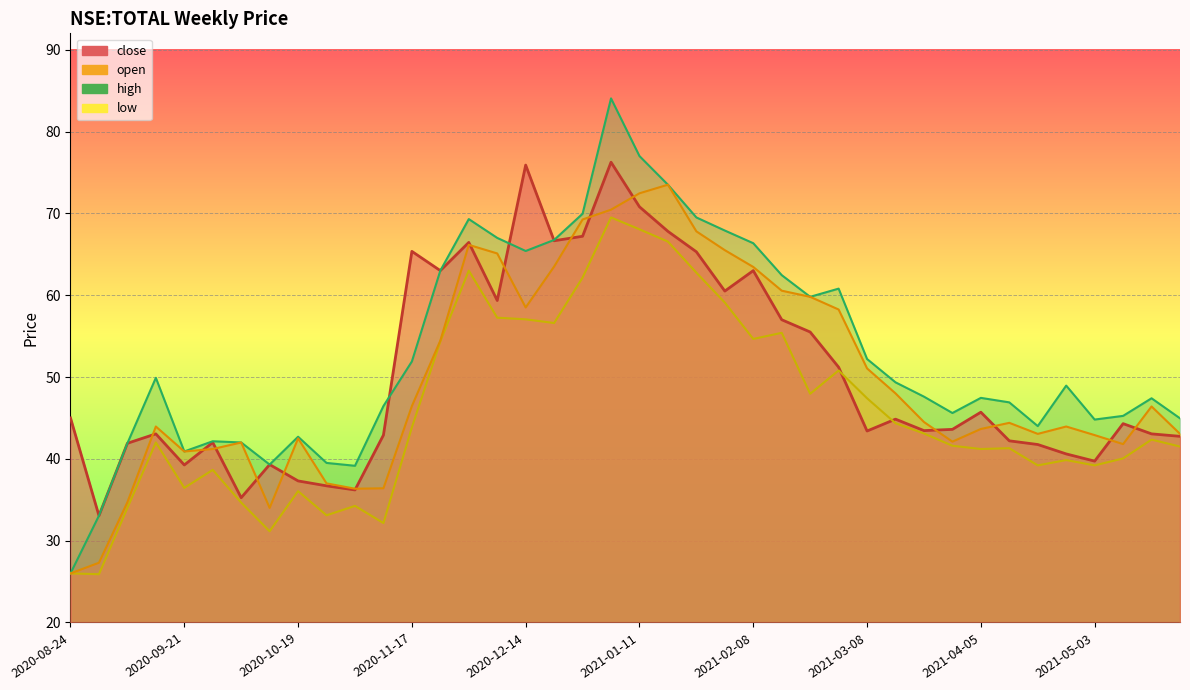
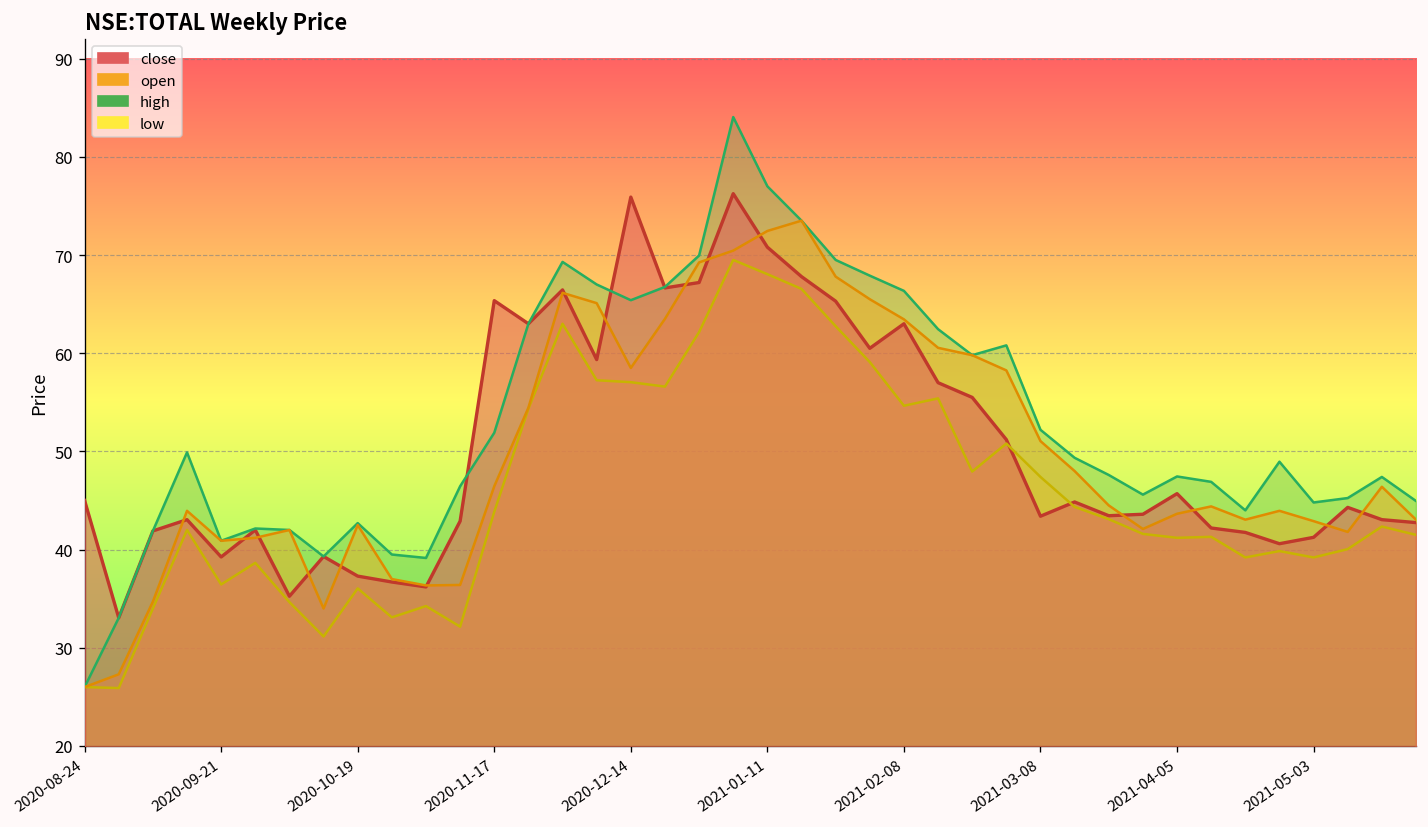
  {
    "close": {
      "2020-08-24": 45,
      "2020-09-21": 39,
      "2020-10-19": 37,
      "2020-11-17": 65,
      "2020-12-14": 76,
      "2021-01-11": 71,
      "2021-02-08": 63,
      "2021-03-08": 43,
      "2021-04-05": 46,
-     "2021-05-03": 40
+     "2021-05-03": 41
    },
    "high": {
      "2020-11-17": 52,
      "2020-12-14": 65,
      "2021-01-11": 77,
      "2021-02-08": 66,
      "2021-03-08": 52,
      "2021-04-05": 47,
      "2021-05-03": 45
    }
  }
